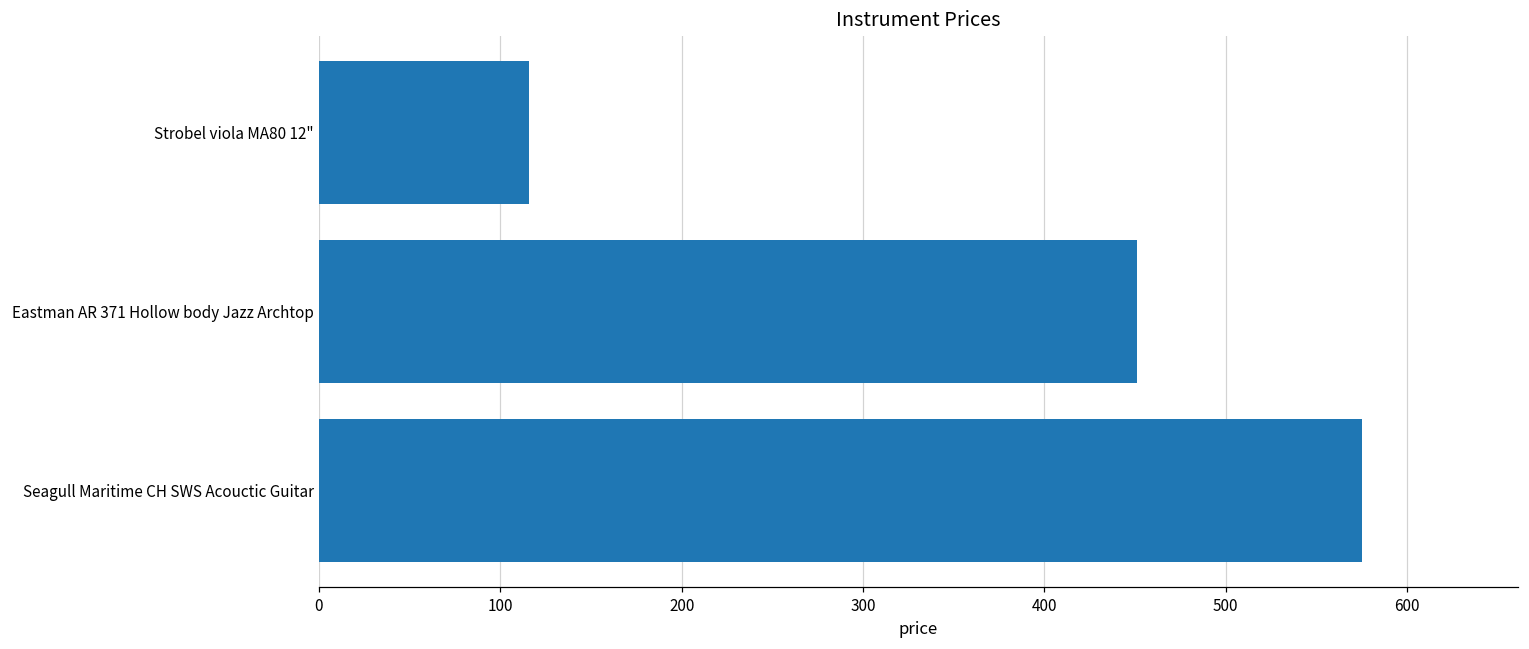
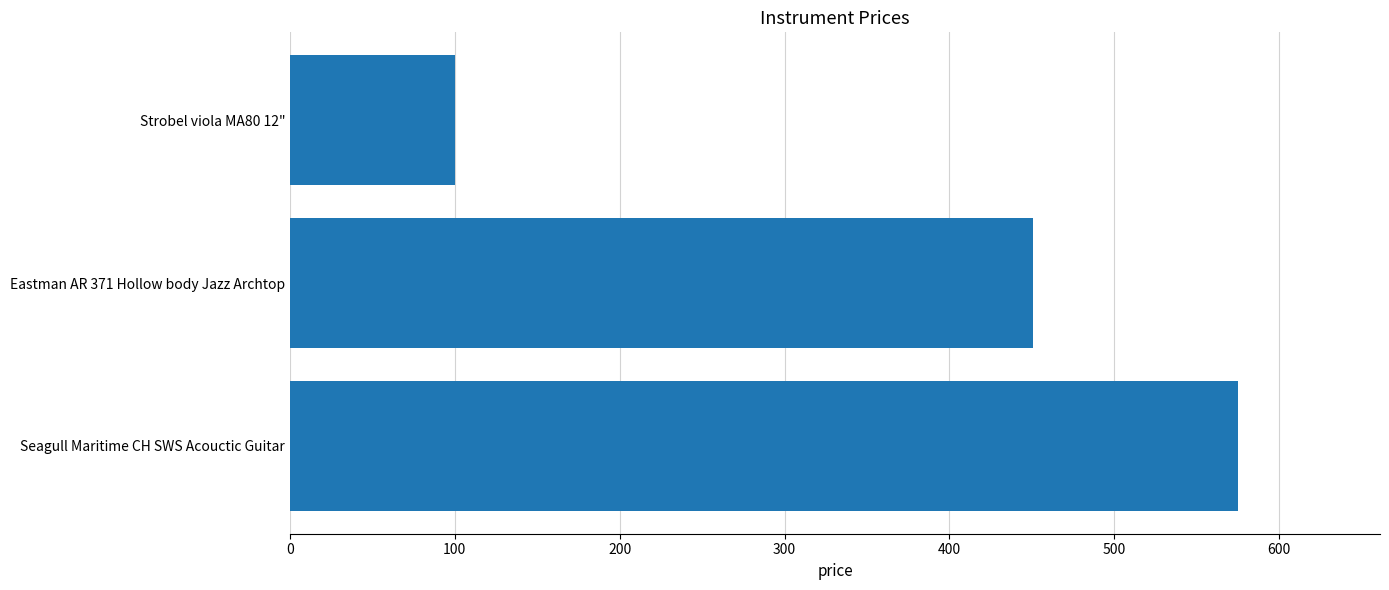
  {
-   "Strobel viola MA80 12\"": 116,
+   "Strobel viola MA80 12\"": 100,
    "Eastman AR 371 Hollow body Jazz Archtop": 451,
    "Seagull Maritime CH SWS Acouctic Guitar": 575
  }
